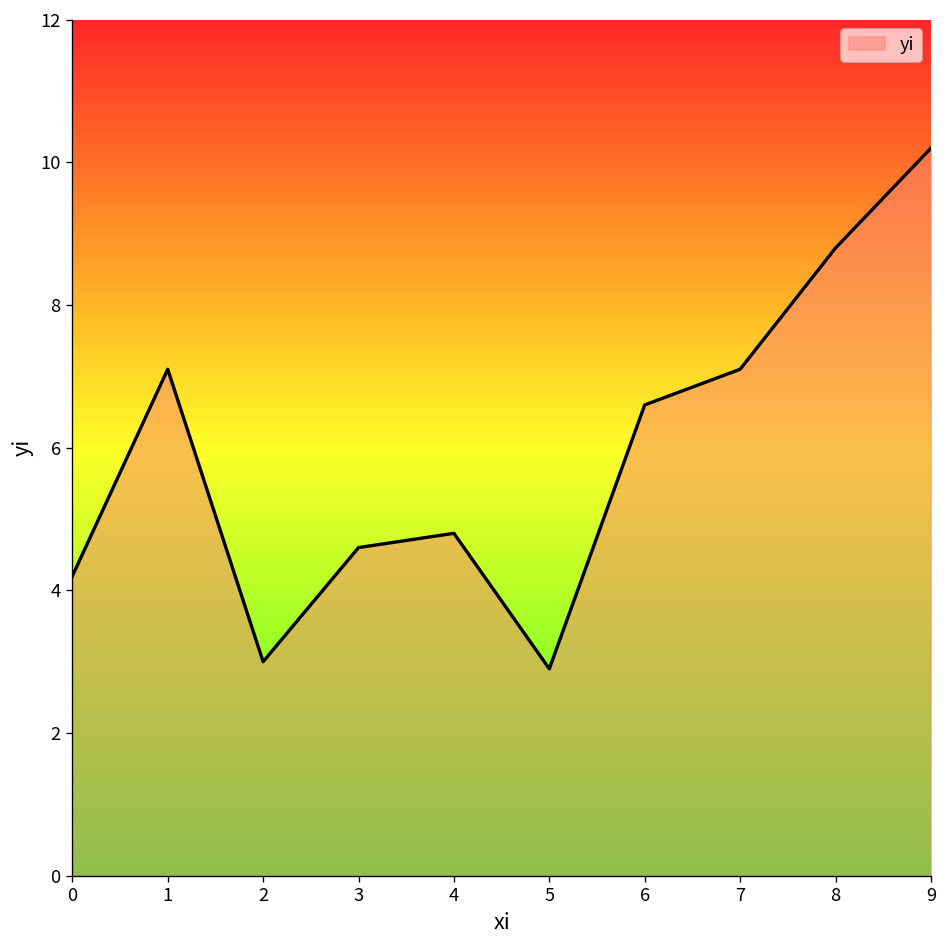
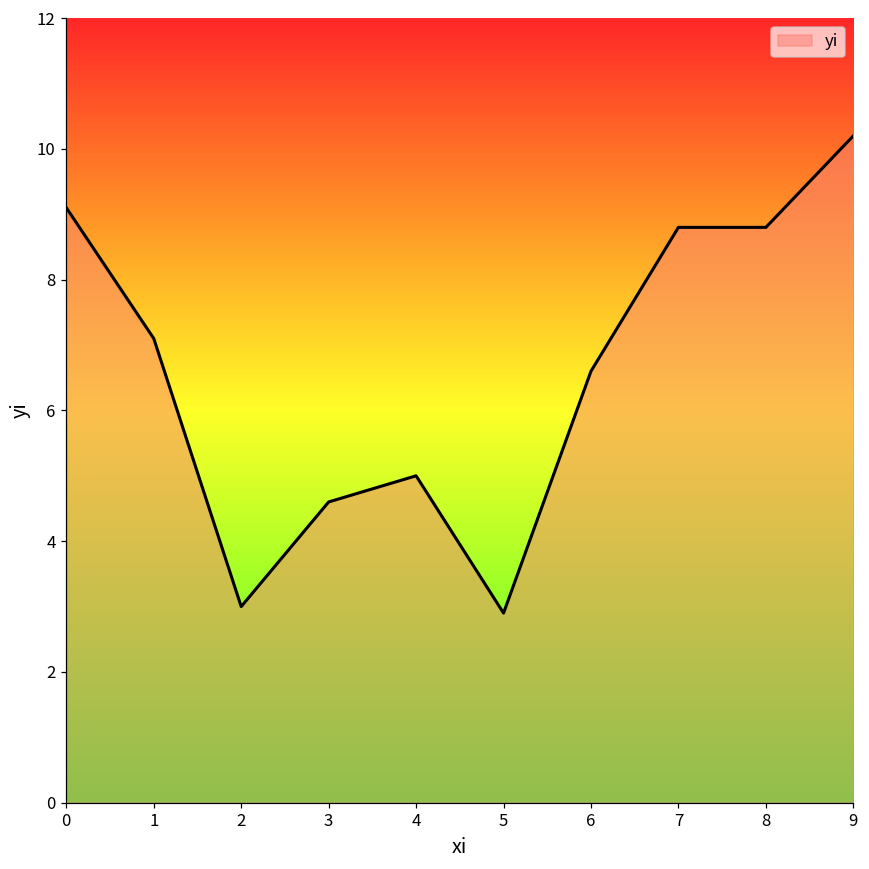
  {
-   "0": 4.2,
+   "0": 9.1,
    "1": 7.1,
    "2": 3.0,
    "3": 4.6,
-   "4": 4.8,
+   "4": 5.0,
    "5": 2.9,
    "6": 6.6,
-   "7": 7.1,
+   "7": 8.8,
    "8": 8.8,
    "9": 10.2
  }
